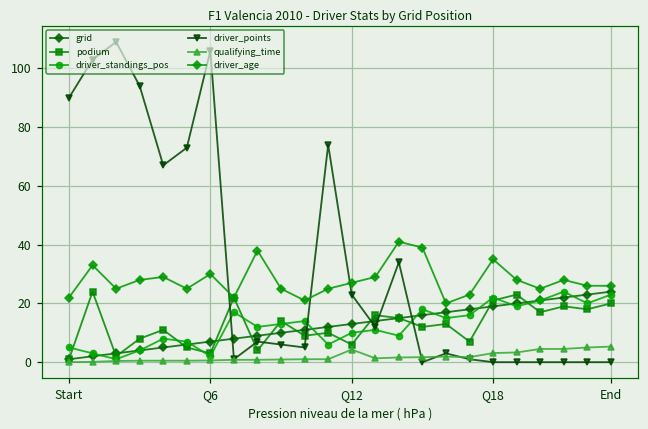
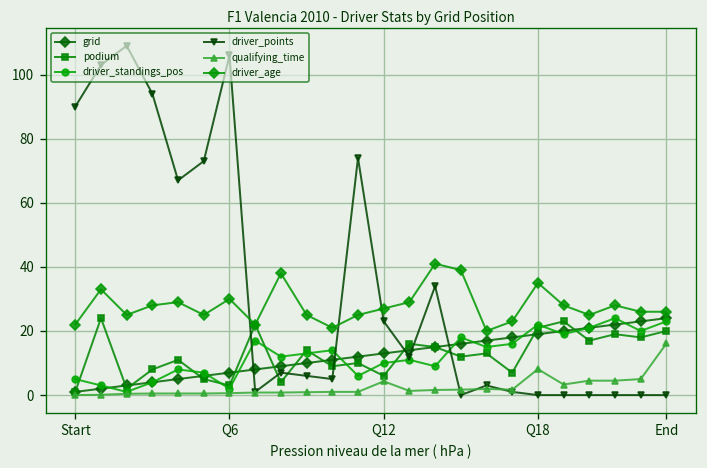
  {
    "qualifying_time": {
      "Start": 0,
      "Q6": 1,
      "Q12": 4,
-     "Q18": 3,
-     "End": 5
+     "Q18": 8,
+     "End": 16
    }
  }
